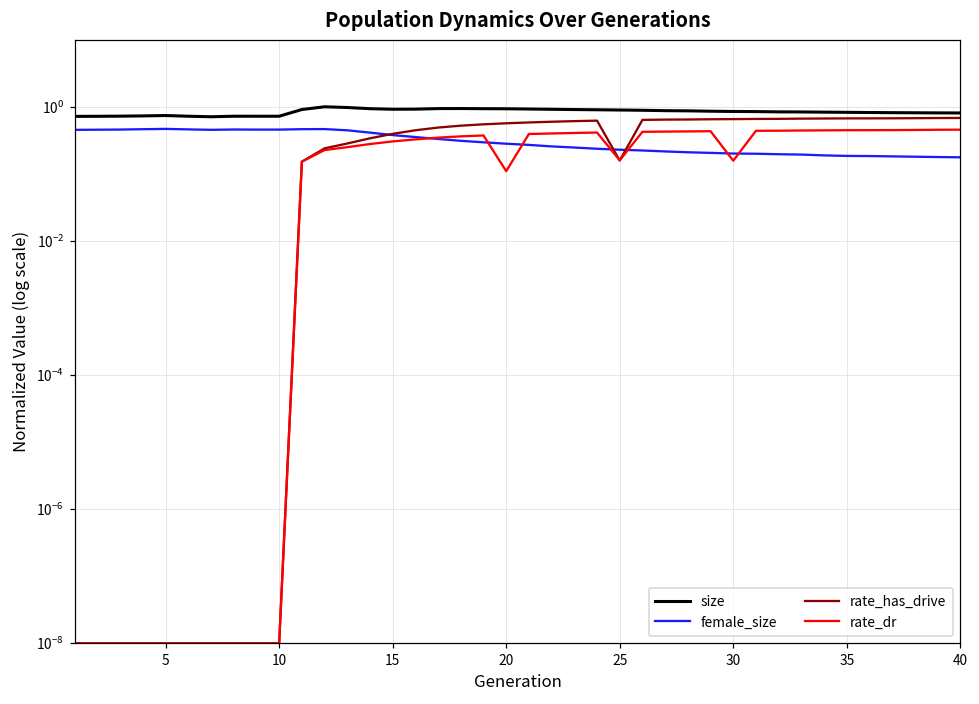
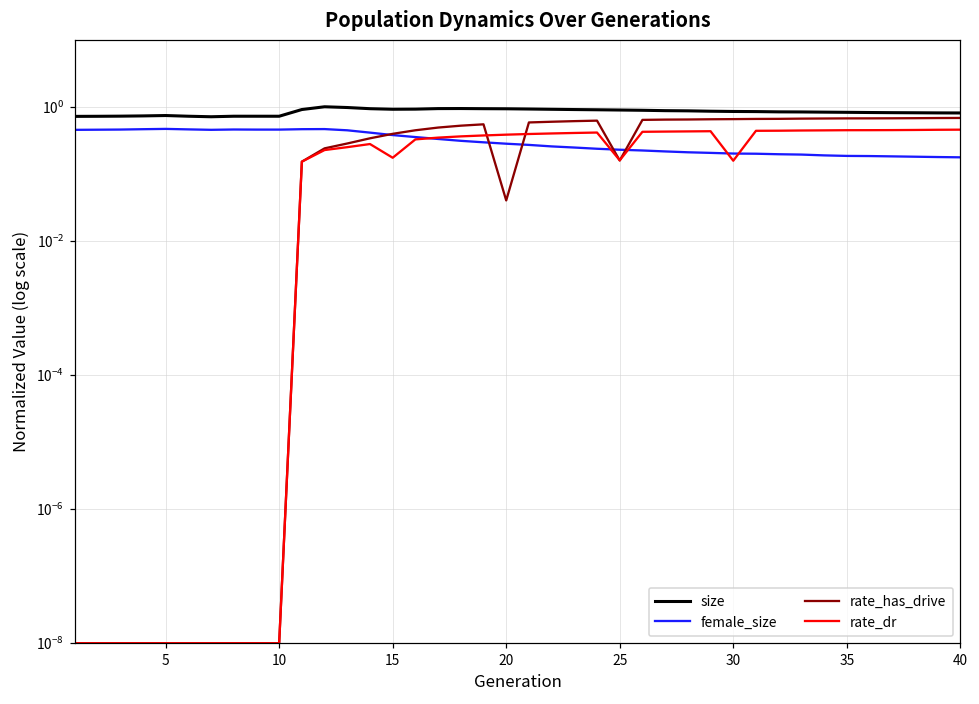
  {
    "size": {
      "5": 0.7,
      "10": 0.7,
      "15": 0.9,
      "20": 0.9,
      "25": 0.9,
      "30": 0.9,
      "35": 0.8,
      "40": 0.8
    },
    "female_size": {
      "5": 0.5,
      "10": 0.5,
      "20": 0.3,
      "25": 0.23,
      "30": 0.20,
      "35": 0.19,
      "40": 0.18
    },
    "rate_has_drive": {
-     "20": 0.6,
+     "20": 0.04,
      "30": 0.7,
      "35": 0.7,
      "40": 0.7
    },
    "rate_dr": {
-     "15": 0.3,
-     "20": 0.11,
+     "15": 0.17,
+     "20": 0.4,
      "30": 0.16,
      "35": 0.4,
      "40": 0.5
    }
  }
